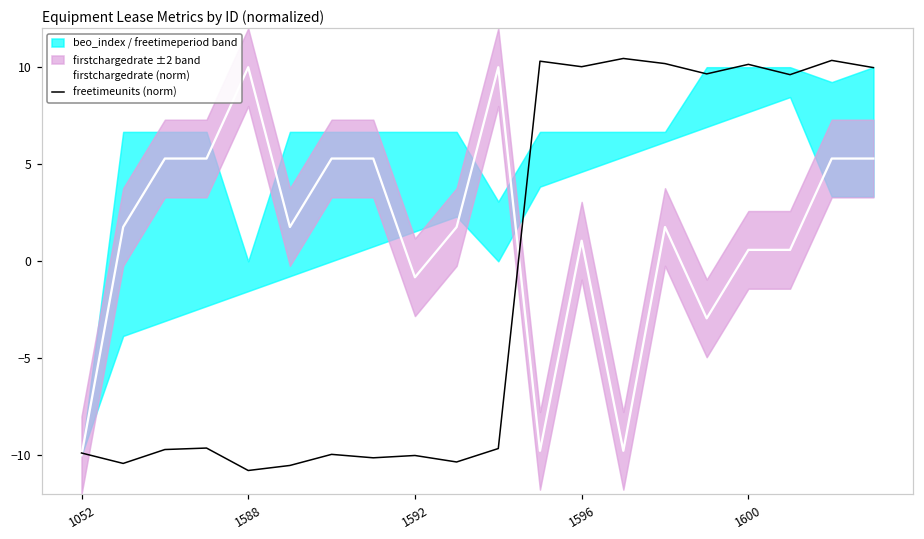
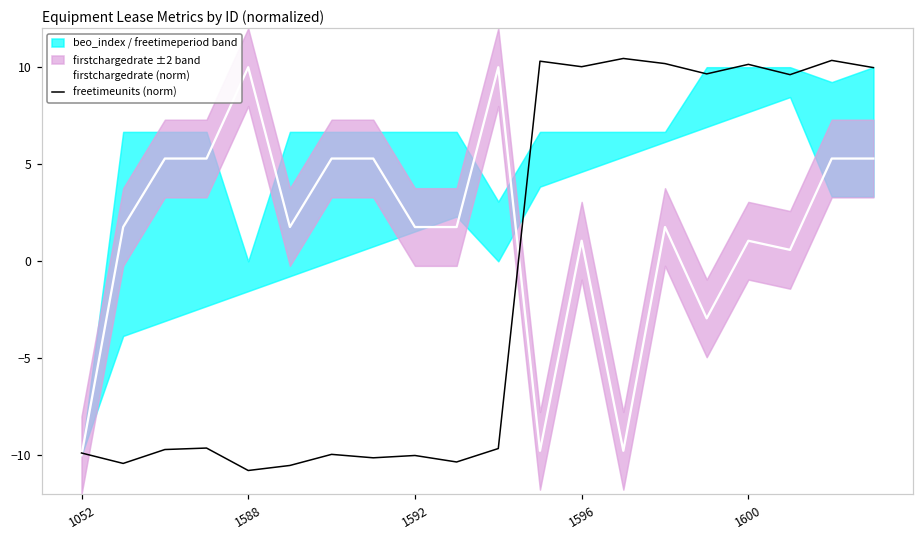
  {
    "firstchargedrate (norm)": {
      "1588": 10.0,
-     "1592": -0.8,
+     "1592": 1.8,
      "1596": 1.1,
-     "1600": 0.6
+     "1600": 1.1
    },
    "freetimeunits (norm)": {
      "1588": -10.8,
      "1592": -10.0,
      "1596": 10.0,
      "1600": 10.1
    }
  }
